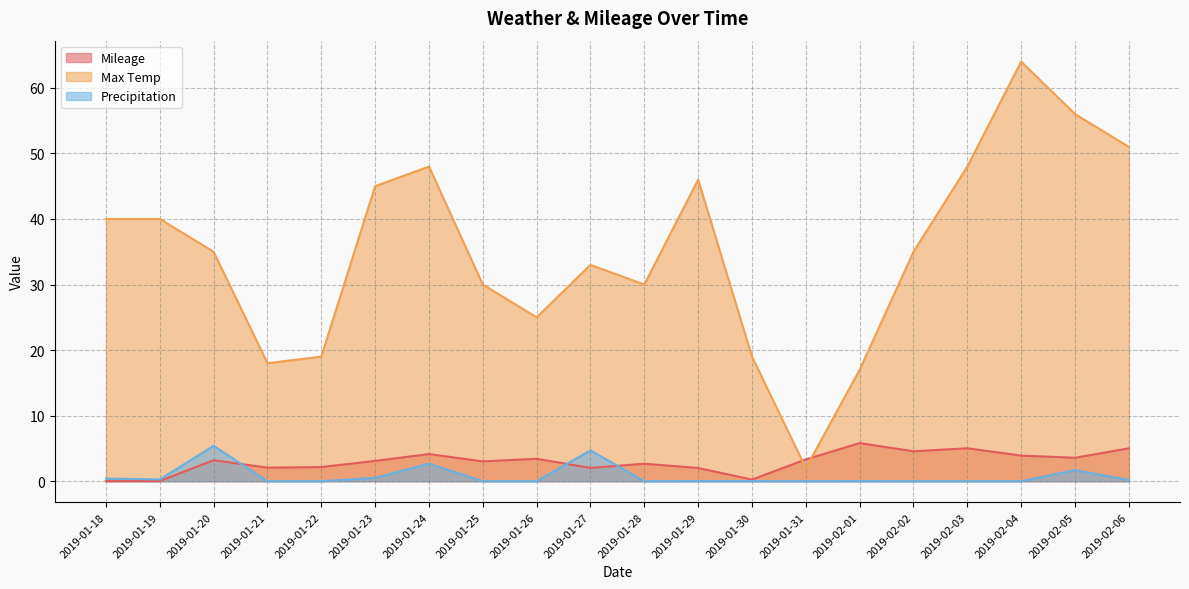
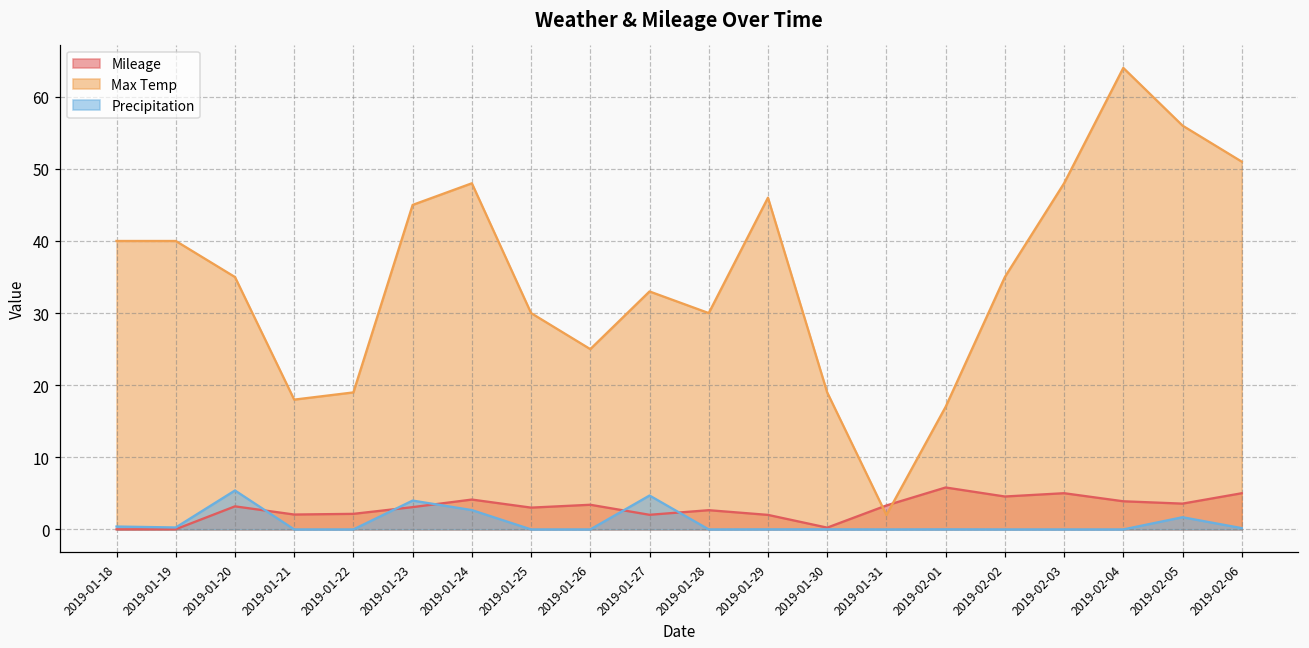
  {
    "Precipitation": {
      "2019-01-20": 5,
      "2019-01-21": 0,
      "2019-01-22": 0,
-     "2019-01-23": 1,
+     "2019-01-23": 4,
      "2019-01-24": 3,
      "2019-01-25": 0,
      "2019-01-26": 0,
      "2019-01-27": 5,
      "2019-01-28": 0,
      "2019-01-29": 0,
      "2019-01-31": 0,
      "2019-02-01": 0,
      "2019-02-02": 0,
      "2019-02-03": 0,
      "2019-02-04": 0,
      "2019-02-05": 2,
      "2019-02-06": 0
    }
  }
